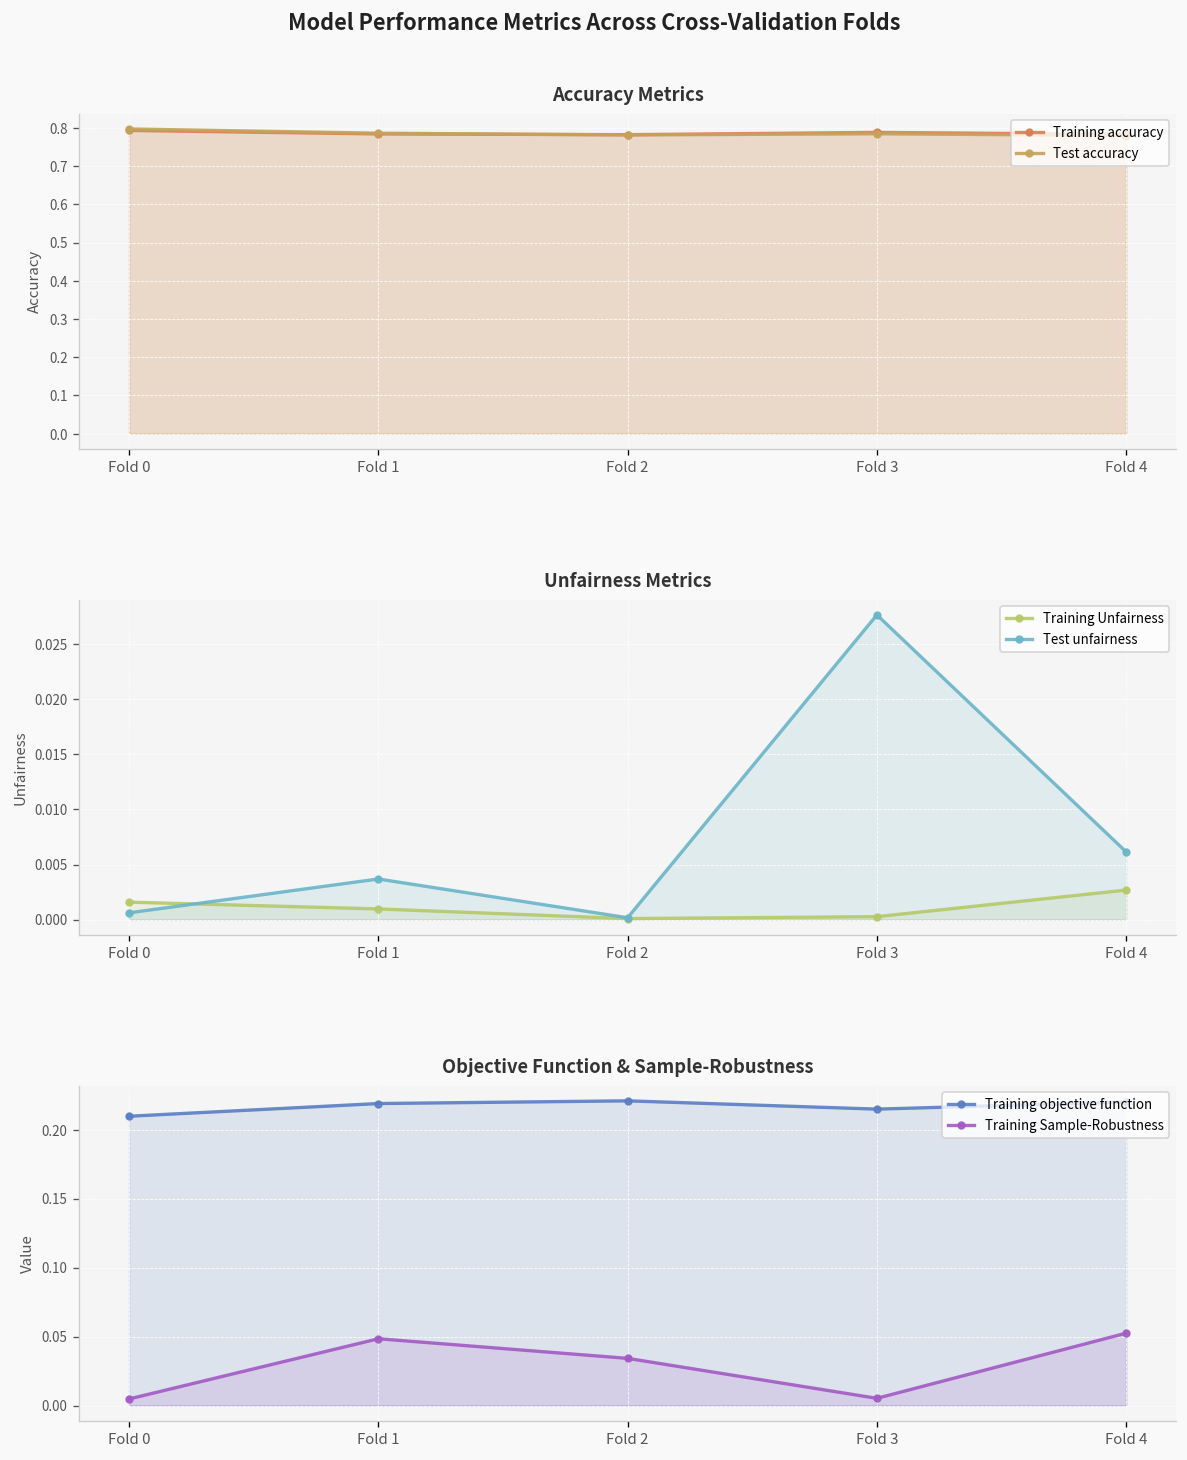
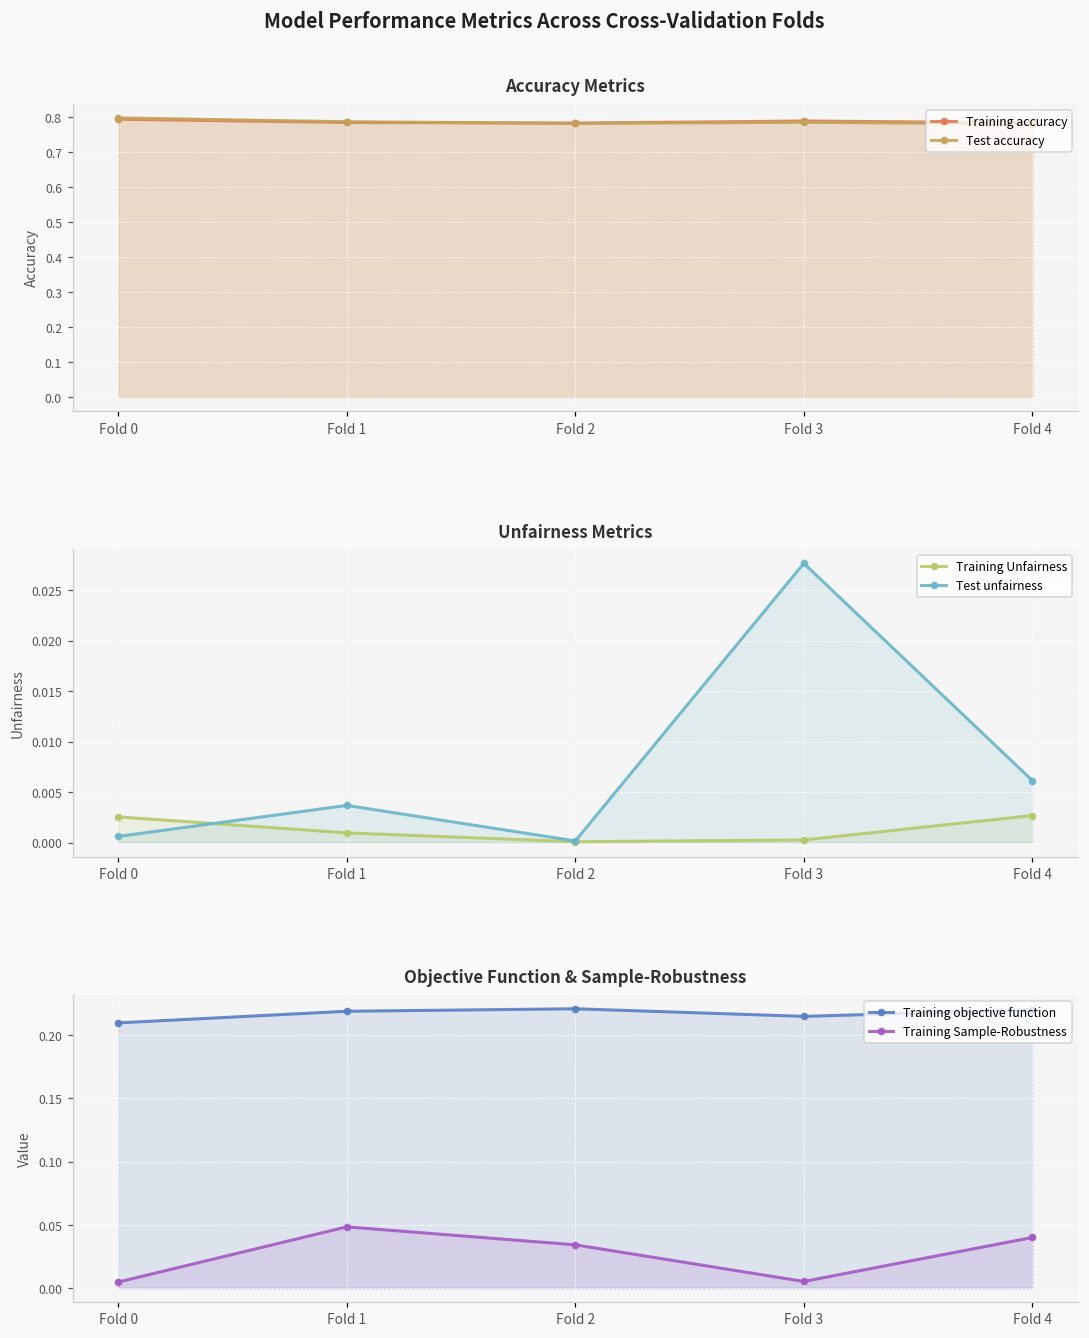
  {
    "Unfairness Metrics": {
      "Training Unfairness": {
-       "Fold 0": 0.002,
+       "Fold 0": 0.003,
        "Fold 1": 0.001,
        "Fold 3": 0.000,
        "Fold 4": 0.003
      },
      "Test unfairness": {
        "Fold 0": 0.001,
        "Fold 1": 0.004,
        "Fold 3": 0.028,
        "Fold 4": 0.006
      }
    },
    "Objective Function & Sample-Robustness": {
      "Training objective function": {
        "Fold 0": 0.210,
        "Fold 1": 0.219,
        "Fold 2": 0.221,
        "Fold 3": 0.215
      },
      "Training Sample-Robustness": {
        "Fold 0": 0.005,
        "Fold 1": 0.048,
        "Fold 2": 0.034,
        "Fold 3": 0.005,
-       "Fold 4": 0.052
+       "Fold 4": 0.040
      }
    }
  }
